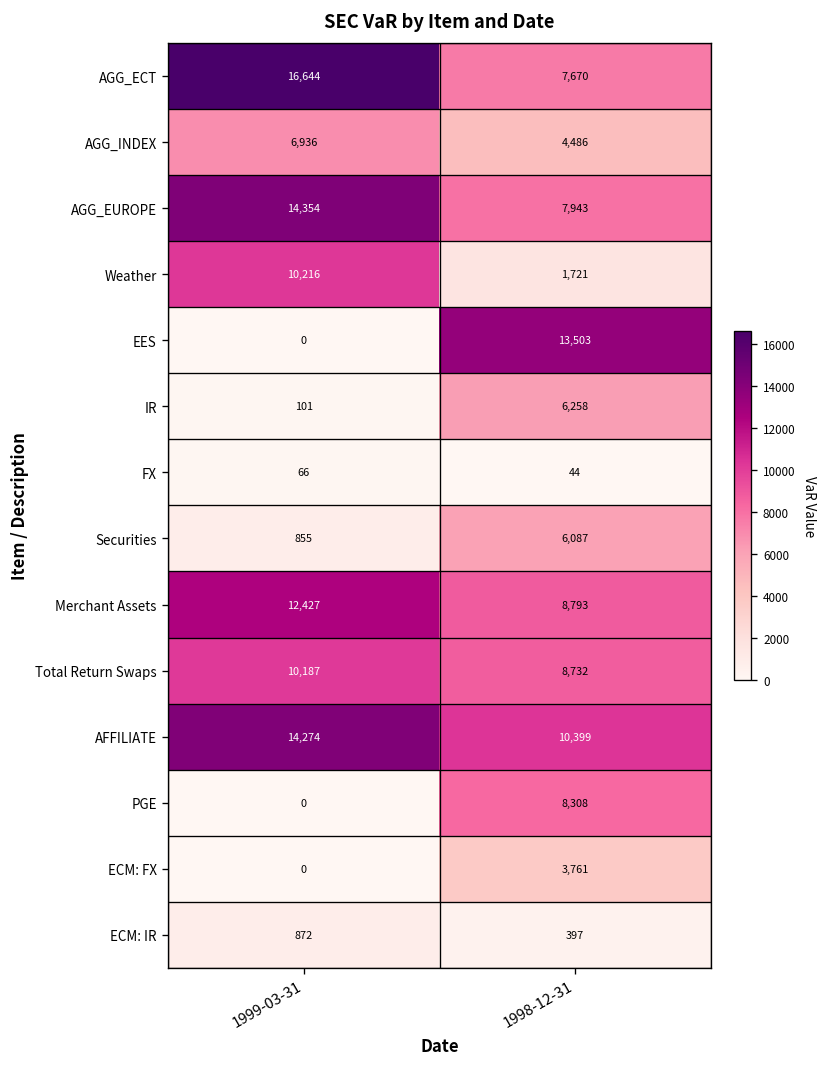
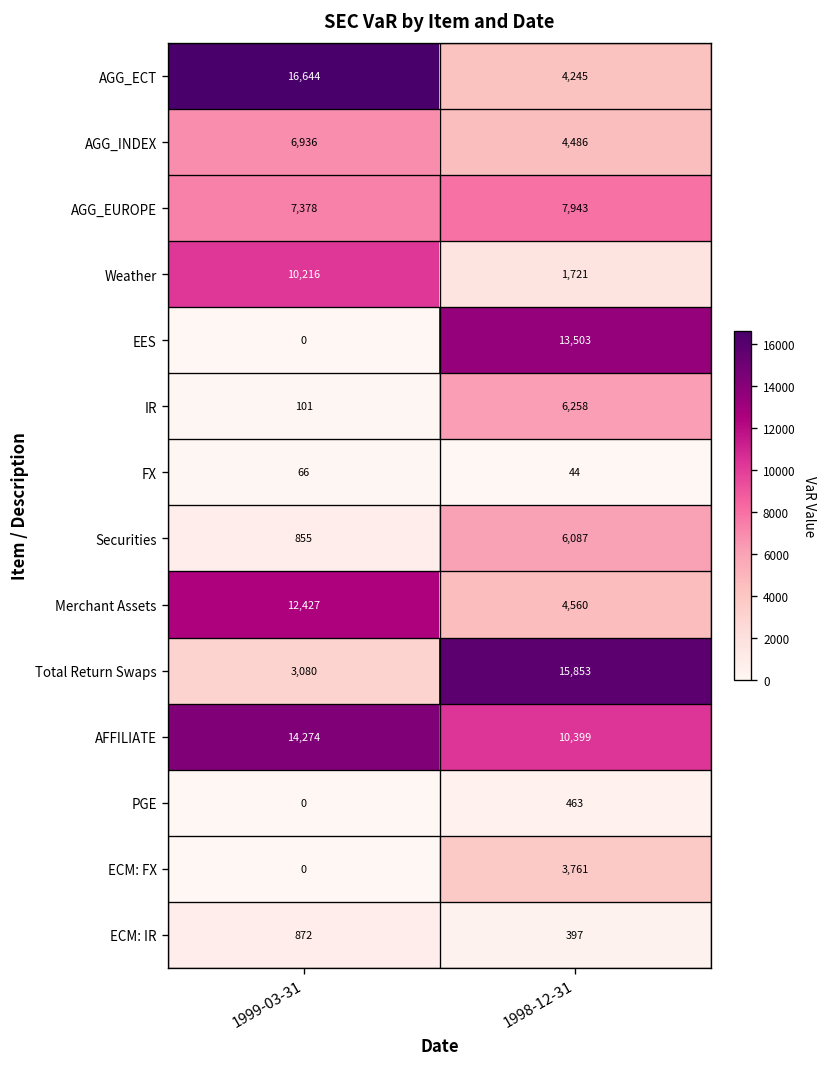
  {
    "AGG_ECT": {
      "1999-03-31": "16,644",
-     "1998-12-31": "7,670"
+     "1998-12-31": "4,245"
    },
    "AGG_INDEX": {
      "1999-03-31": "6,936",
      "1998-12-31": "4,486"
    },
    "AGG_EUROPE": {
-     "1999-03-31": "14,354",
+     "1999-03-31": "7,378",
      "1998-12-31": "7,943"
    },
    "Weather": {
      "1999-03-31": "10,216",
      "1998-12-31": "1,721"
    },
    "EES": {
      "1999-03-31": "0",
      "1998-12-31": "13,503"
    },
    "IR": {
      "1999-03-31": "101",
      "1998-12-31": "6,258"
    },
    "FX": {
      "1999-03-31": "66",
      "1998-12-31": "44"
    },
    "Securities": {
      "1999-03-31": "855",
      "1998-12-31": "6,087"
    },
    "Merchant Assets": {
      "1999-03-31": "12,427",
-     "1998-12-31": "8,793"
+     "1998-12-31": "4,560"
    },
    "Total Return Swaps": {
-     "1999-03-31": "10,187",
-     "1998-12-31": "8,732"
+     "1999-03-31": "3,080",
+     "1998-12-31": "15,853"
    },
    "AFFILIATE": {
      "1999-03-31": "14,274",
      "1998-12-31": "10,399"
    },
    "PGE": {
      "1999-03-31": "0",
-     "1998-12-31": "8,308"
+     "1998-12-31": "463"
    },
    "ECM: FX": {
      "1999-03-31": "0",
      "1998-12-31": "3,761"
    },
    "ECM: IR": {
      "1999-03-31": "872",
      "1998-12-31": "397"
    }
  }
